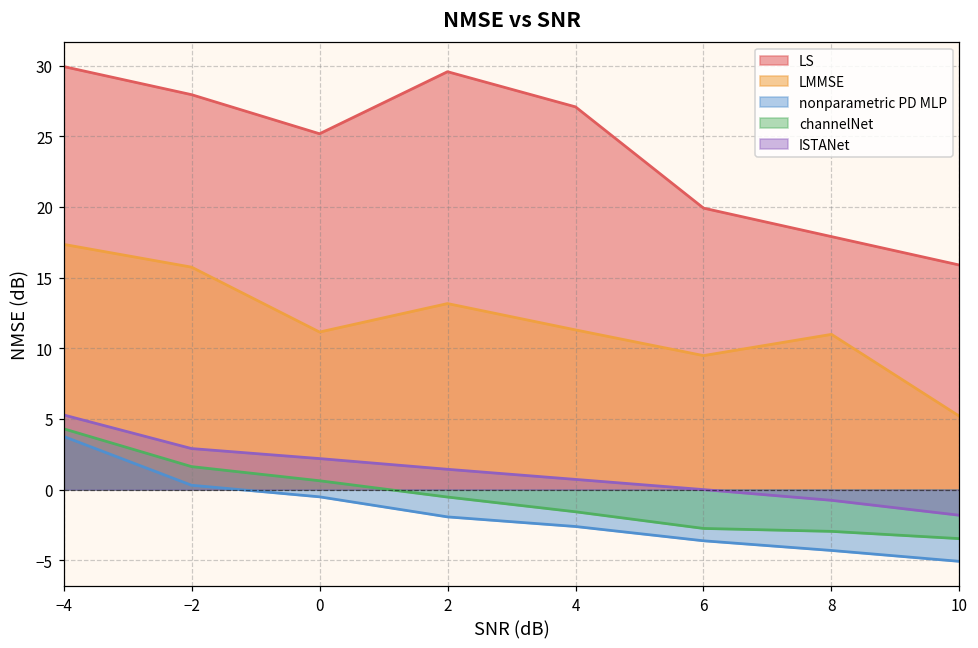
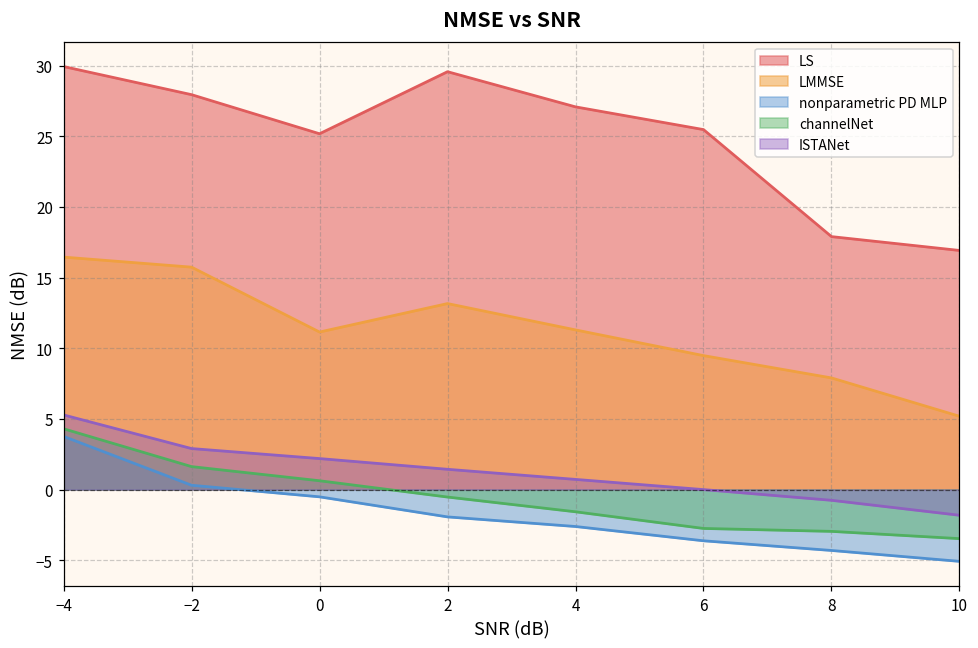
  {
    "LS": {
      "−4": 29.9,
      "−2": 27.9,
      "0": 25.2,
      "2": 29.6,
      "4": 27.1,
-     "6": 19.9,
+     "6": 25.5,
      "8": 17.9,
-     "10": 15.9
+     "10": 16.9
    },
    "LMMSE": {
-     "−4": 17.4,
+     "−4": 16.5,
      "−2": 15.7,
      "0": 11.1,
      "2": 13.2,
      "4": 11.3,
      "6": 9.5,
-     "8": 11.0,
+     "8": 7.9,
      "10": 5.2
    }
  }
